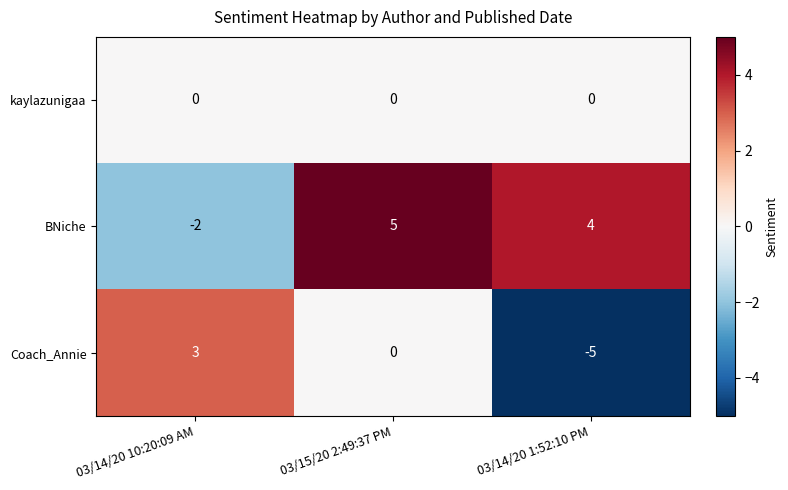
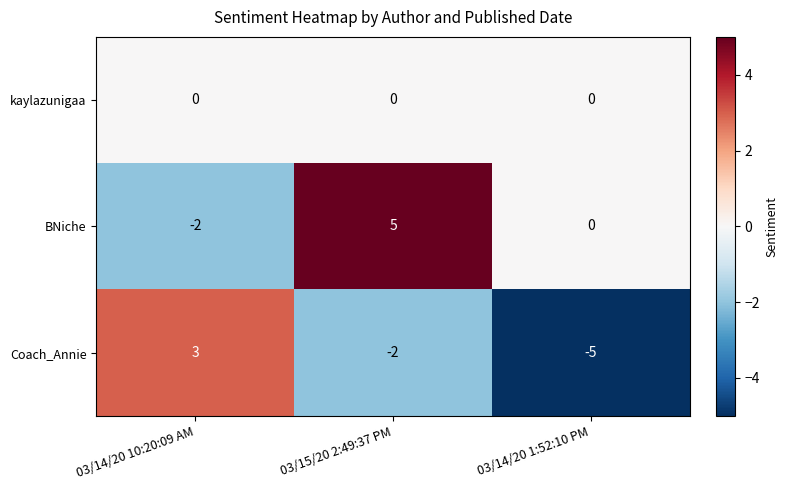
  {
    "kaylazunigaa": {
      "03/14/20 10:20:09 AM": 0,
      "03/15/20 2:49:37 PM": 0,
      "03/14/20 1:52:10 PM": 0
    },
    "BNiche": {
      "03/14/20 10:20:09 AM": -2,
      "03/15/20 2:49:37 PM": 5,
-     "03/14/20 1:52:10 PM": 4
+     "03/14/20 1:52:10 PM": 0
    },
    "Coach_Annie": {
      "03/14/20 10:20:09 AM": 3,
-     "03/15/20 2:49:37 PM": 0,
+     "03/15/20 2:49:37 PM": -2,
      "03/14/20 1:52:10 PM": -5
    }
  }
